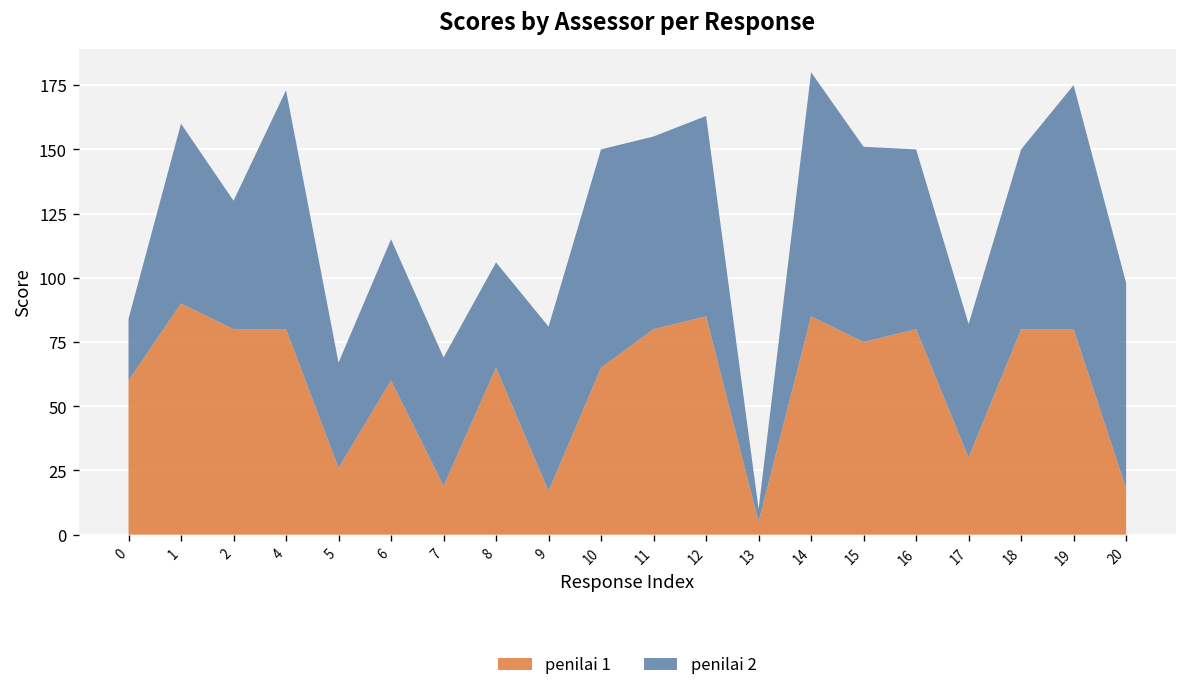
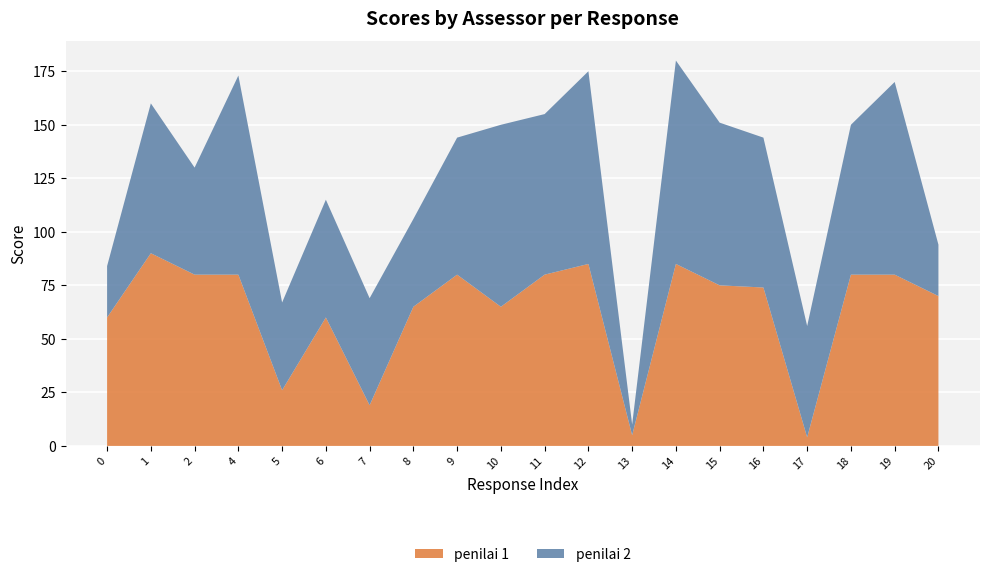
  {
    "penilai 1": {
      "0": 60,
      "1": 90,
      "2": 80,
      "4": 80,
      "5": 26,
      "6": 60,
      "7": 19,
      "8": 65,
-     "9": 17,
+     "9": 80,
      "10": 65,
      "11": 80,
      "12": 85,
      "13": 5,
      "14": 85,
      "15": 75,
-     "16": 80,
-     "17": 30,
+     "16": 74,
+     "17": 4,
      "18": 80,
      "19": 80,
-     "20": 18
+     "20": 70
    },
    "penilai 2": {
      "0": 24,
      "1": 70,
      "2": 50,
      "4": 93,
      "5": 41,
      "6": 55,
      "7": 50,
      "8": 41,
      "9": 64,
      "10": 85,
      "11": 75,
-     "12": 78,
+     "12": 90,
      "13": 5,
      "14": 95,
      "15": 76,
      "16": 70,
      "17": 52,
      "18": 70,
-     "19": 95,
-     "20": 80
+     "19": 90,
+     "20": 24
    }
  }
